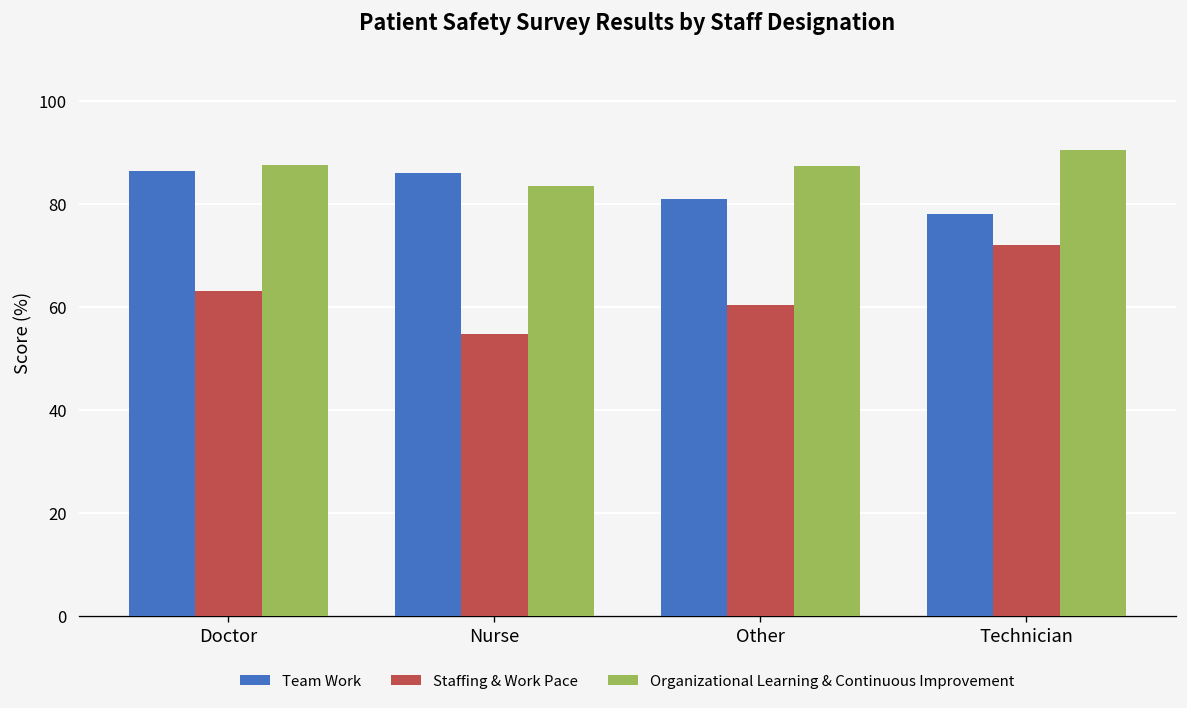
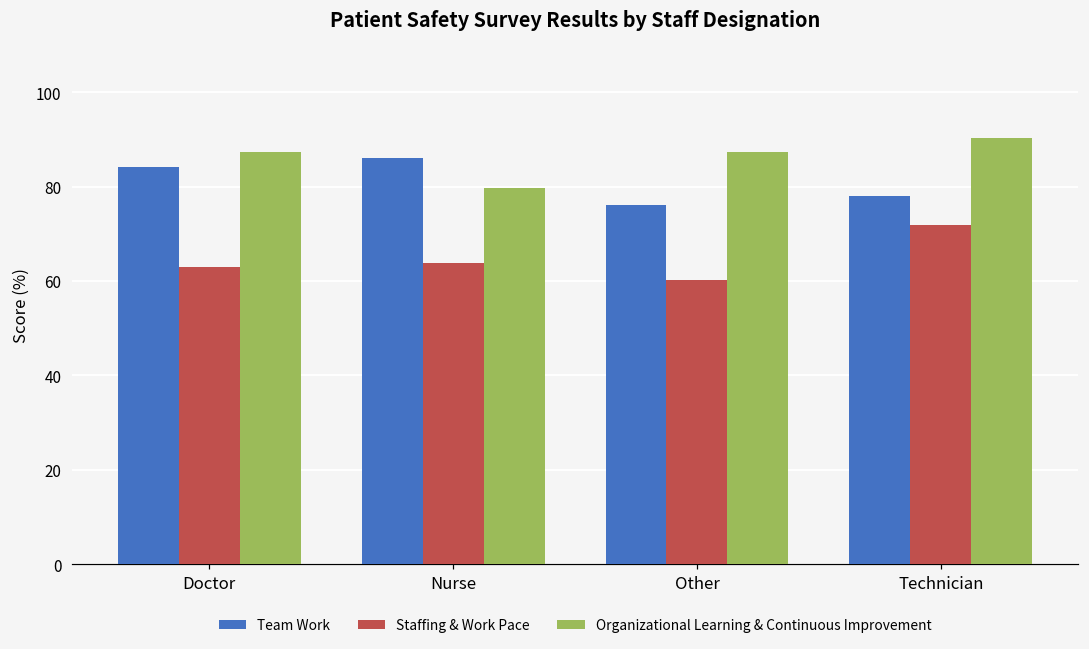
  {
    "Team Work": {
-     "Doctor": 86,
+     "Doctor": 84,
      "Nurse": 86,
-     "Other": 81,
+     "Other": 76,
      "Technician": 78
    },
    "Staffing & Work Pace": {
      "Doctor": 63,
-     "Nurse": 55,
+     "Nurse": 64,
      "Other": 60,
      "Technician": 72
    },
    "Organizational Learning & Continuous Improvement": {
      "Doctor": 87,
-     "Nurse": 83,
+     "Nurse": 80,
      "Other": 87,
      "Technician": 90
    }
  }
